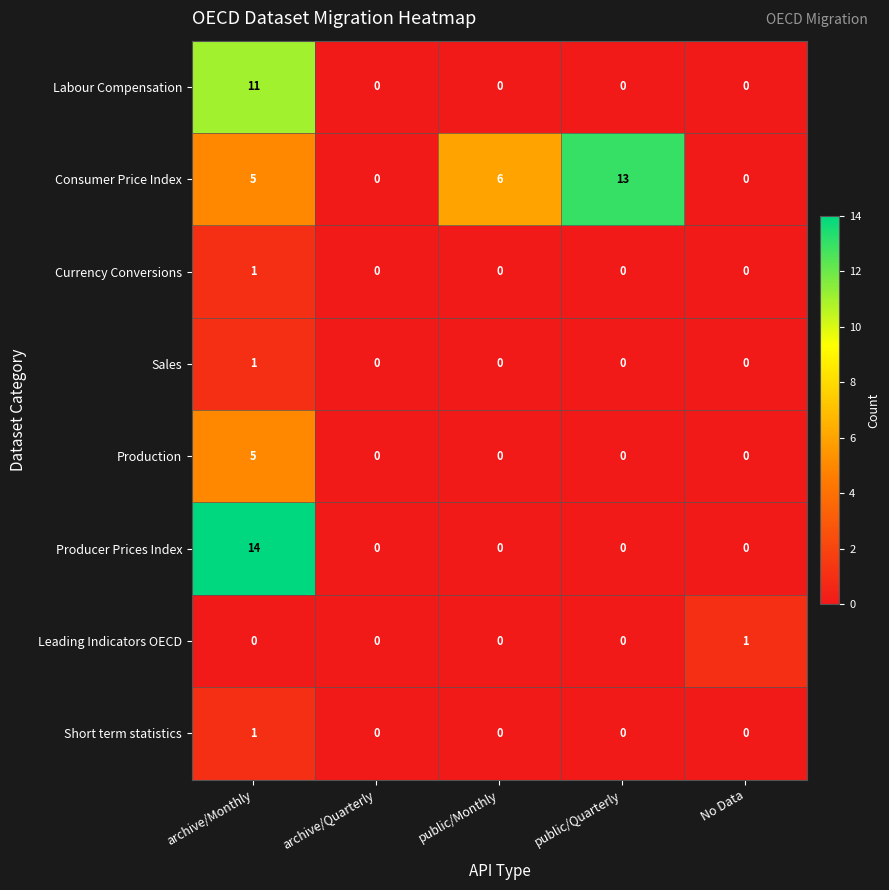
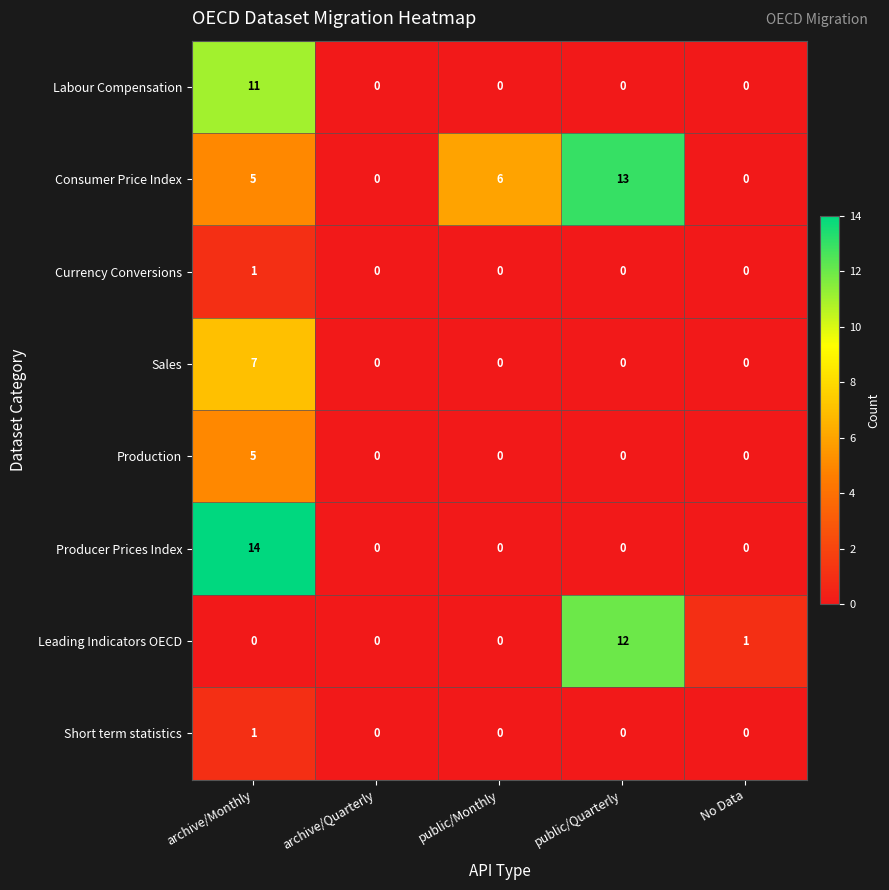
  {
    "Labour Compensation": {
      "archive/Monthly": 11,
      "archive/Quarterly": 0,
      "public/Monthly": 0,
      "public/Quarterly": 0,
      "No Data": 0
    },
    "Consumer Price Index": {
      "archive/Monthly": 5,
      "archive/Quarterly": 0,
      "public/Monthly": 6,
      "public/Quarterly": 13,
      "No Data": 0
    },
    "Currency Conversions": {
      "archive/Monthly": 1,
      "archive/Quarterly": 0,
      "public/Monthly": 0,
      "public/Quarterly": 0,
      "No Data": 0
    },
    "Sales": {
-     "archive/Monthly": 1,
+     "archive/Monthly": 7,
      "archive/Quarterly": 0,
      "public/Monthly": 0,
      "public/Quarterly": 0,
      "No Data": 0
    },
    "Production": {
      "archive/Monthly": 5,
      "archive/Quarterly": 0,
      "public/Monthly": 0,
      "public/Quarterly": 0,
      "No Data": 0
    },
    "Producer Prices Index": {
      "archive/Monthly": 14,
      "archive/Quarterly": 0,
      "public/Monthly": 0,
      "public/Quarterly": 0,
      "No Data": 0
    },
    "Leading Indicators OECD": {
      "archive/Monthly": 0,
      "archive/Quarterly": 0,
      "public/Monthly": 0,
-     "public/Quarterly": 0,
+     "public/Quarterly": 12,
      "No Data": 1
    },
    "Short term statistics": {
      "archive/Monthly": 1,
      "archive/Quarterly": 0,
      "public/Monthly": 0,
      "public/Quarterly": 0,
      "No Data": 0
    }
  }
